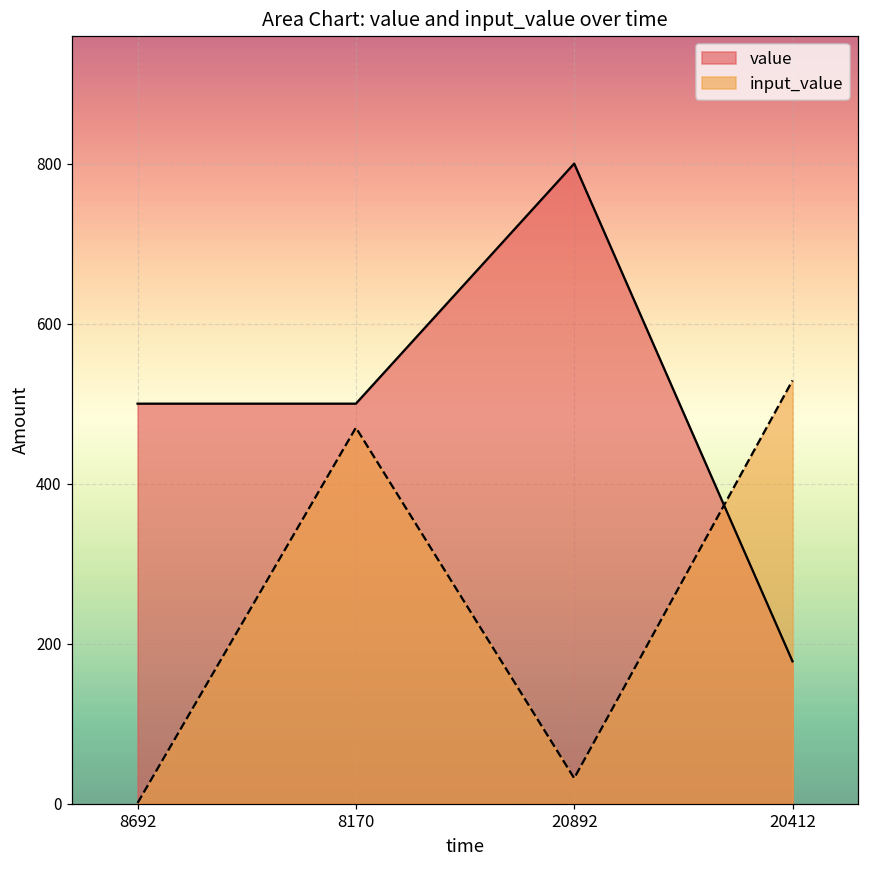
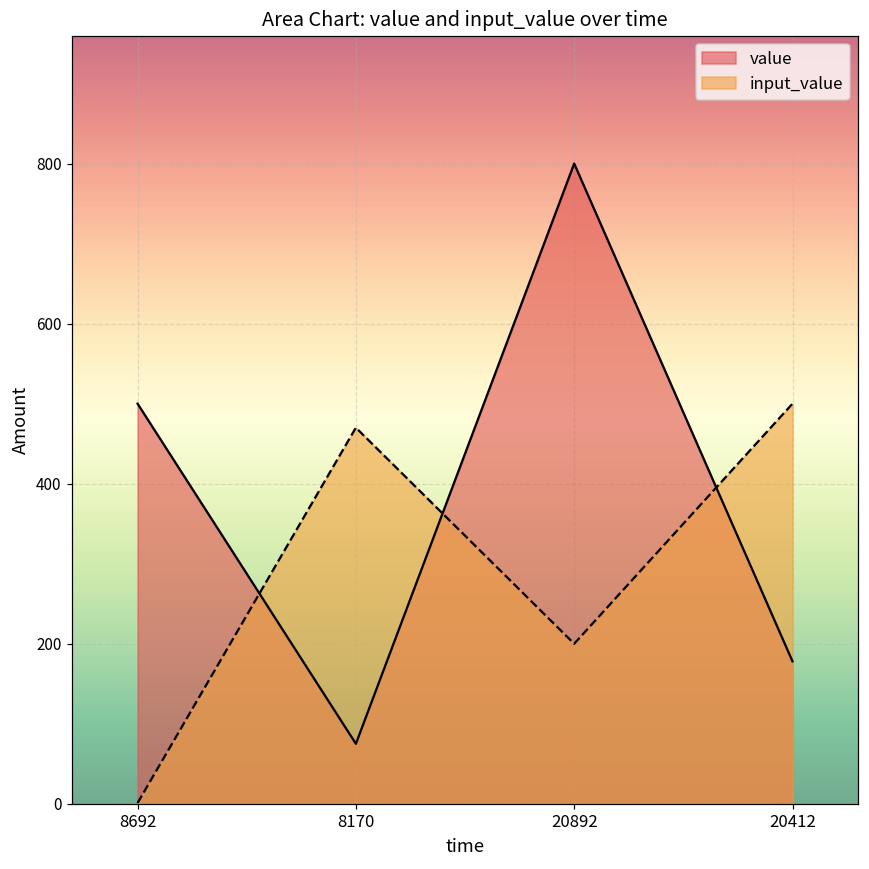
  {
    "value": {
      "8692": 500,
-     "8170": 500,
+     "8170": 80,
      "20892": 800,
      "20412": 180
    },
    "input_value": {
      "8692": 0,
      "8170": 470,
-     "20892": 30,
-     "20412": 530
+     "20892": 200,
+     "20412": 500
    }
  }
